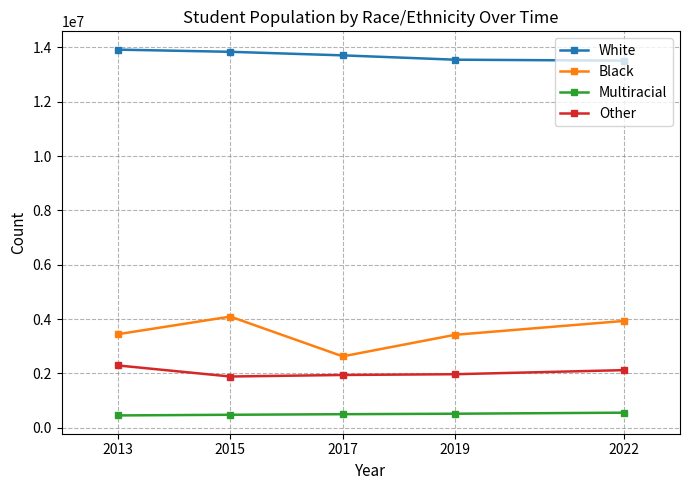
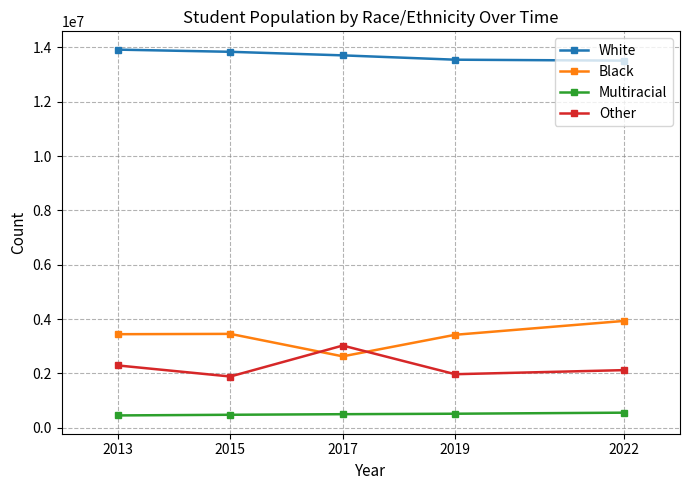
  {
    "White": {
      "2013": 13900000,
      "2015": 13800000,
      "2017": 13700000,
      "2019": 13500000
    },
    "Black": {
      "2013": 3400000,
-     "2015": 4100000,
+     "2015": 3500000,
      "2017": 2600000,
      "2019": 3400000,
      "2022": 3900000
    },
    "Multiracial": {
      "2013": 500000,
      "2015": 500000,
      "2017": 500000,
      "2019": 500000,
      "2022": 600000
    },
    "Other": {
      "2013": 2300000,
      "2015": 1900000,
-     "2017": 1900000,
+     "2017": 3000000,
      "2019": 2000000,
      "2022": 2100000
    }
  }
